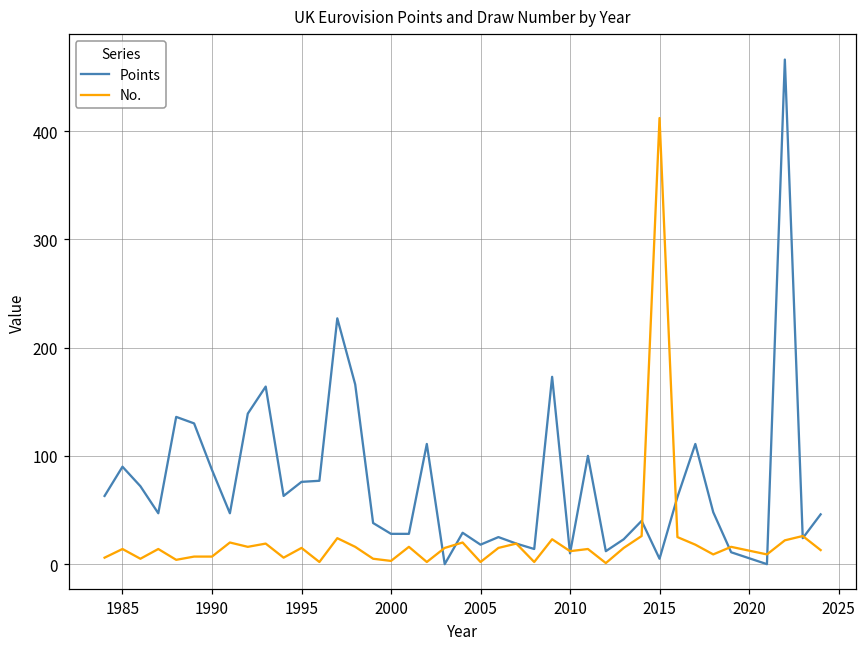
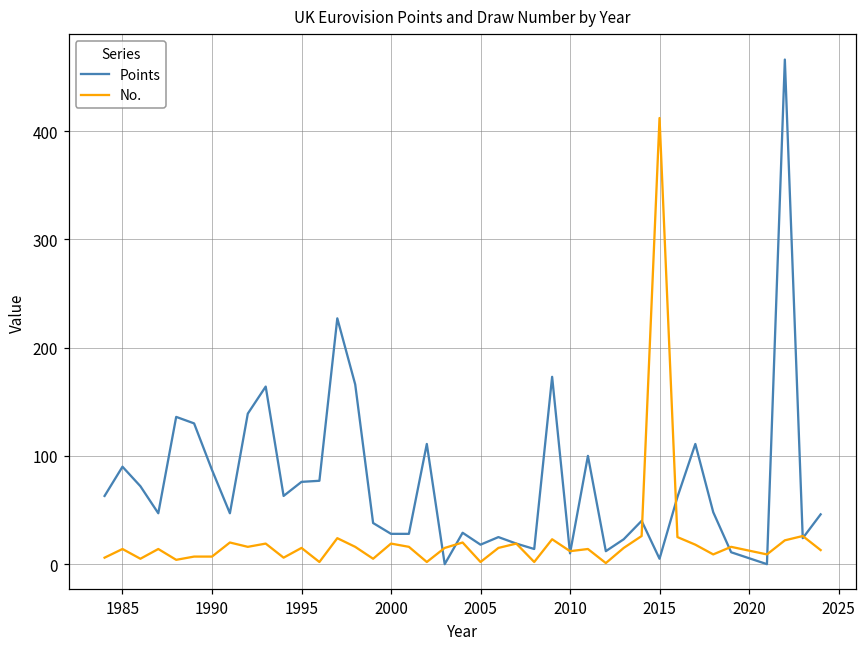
  {
    "Points": {
      "1985": 90,
      "1990": 90,
      "1995": 80,
      "2000": 30,
      "2005": 20,
      "2015": 10
    },
    "No.": {
      "1985": 10,
      "1990": 10,
      "1995": 20,
-     "2000": 0,
+     "2000": 20,
      "2005": 0,
      "2015": 410
    }
  }
